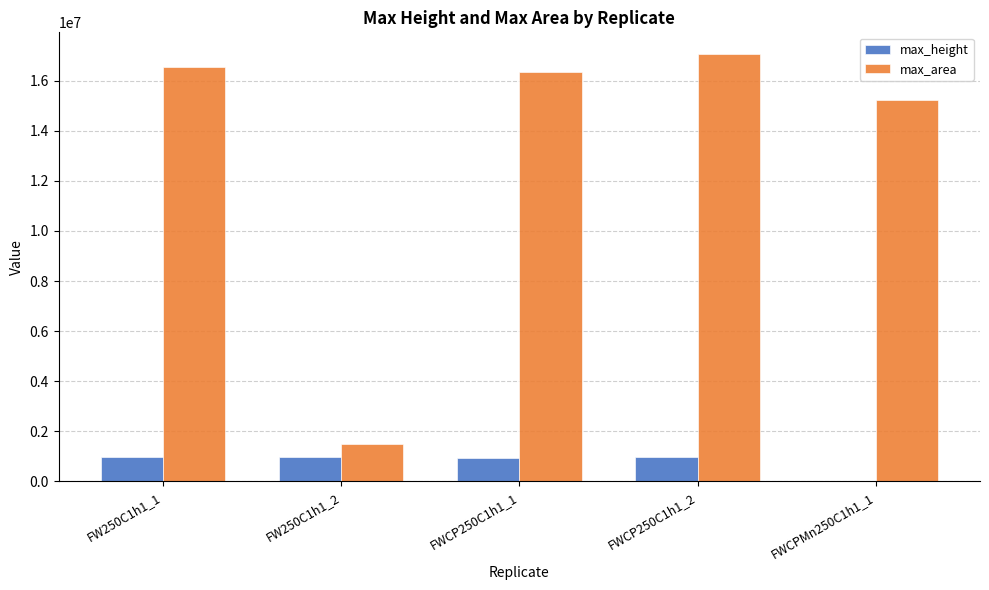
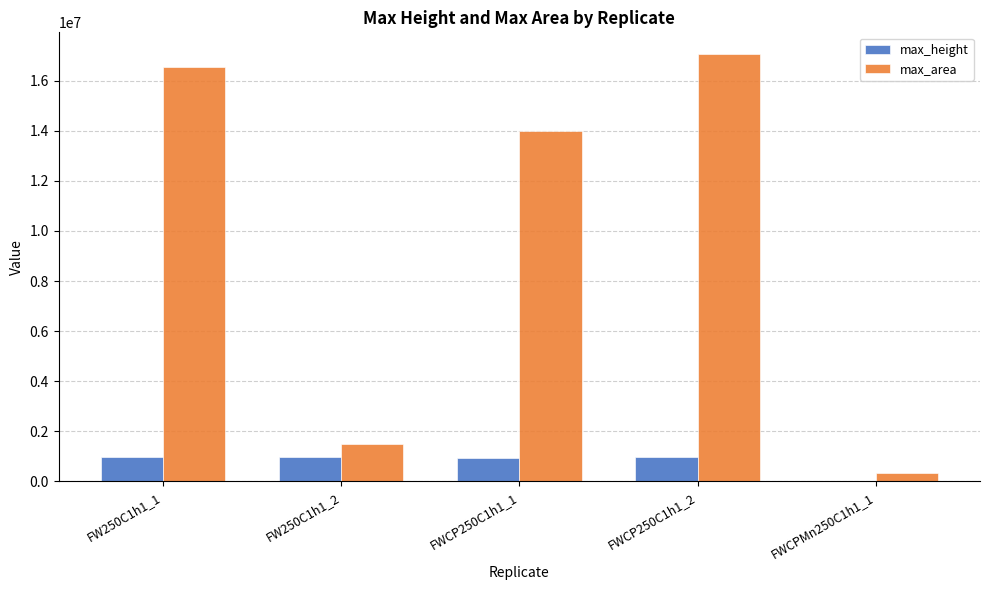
  {
    "max_height": {
      "FW250C1h1_1": 1000000,
      "FW250C1h1_2": 1000000,
      "FWCP250C1h1_1": 1000000,
      "FWCP250C1h1_2": 1000000
    },
    "max_area": {
      "FW250C1h1_1": 16600000,
      "FW250C1h1_2": 1500000,
-     "FWCP250C1h1_1": 16400000,
+     "FWCP250C1h1_1": 14000000,
      "FWCP250C1h1_2": 17100000,
-     "FWCPMn250C1h1_1": 15200000
+     "FWCPMn250C1h1_1": 300000
    }
  }
